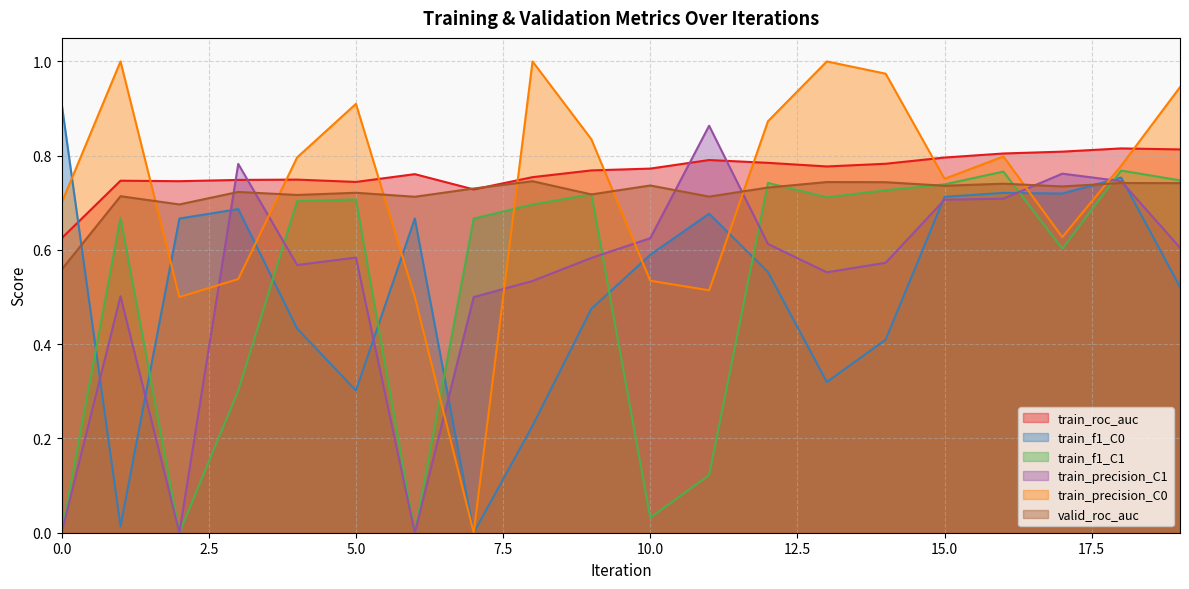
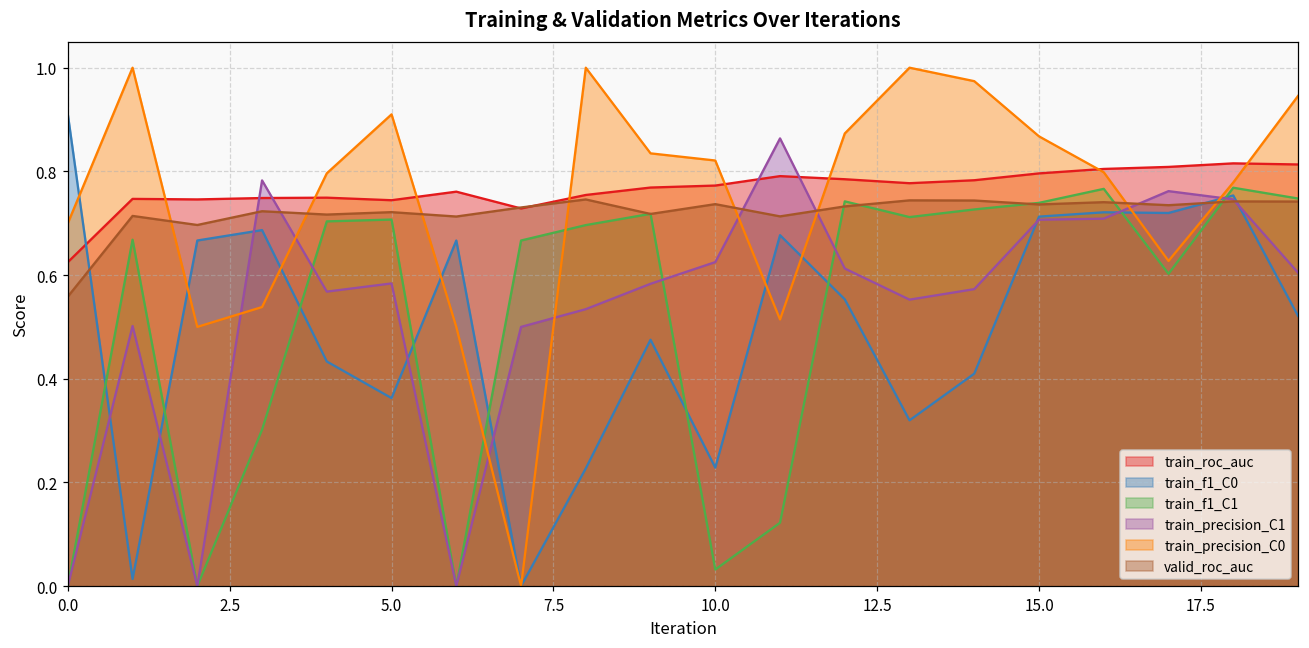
  {
    "train_f1_C0": {
      "0.0": 0.91,
-     "5.0": 0.30,
-     "10.0": 0.59,
+     "5.0": 0.36,
+     "10.0": 0.23,
      "15.0": 0.71
    },
    "train_f1_C1": {
      "5.0": 0.71,
      "10.0": 0.03
    },
    "train_precision_C1": {
      "5.0": 0.58,
      "10.0": 0.63,
      "15.0": 0.71
    },
    "train_precision_C0": {
      "0.0": 0.70,
      "5.0": 0.91,
-     "10.0": 0.53,
-     "15.0": 0.75
+     "10.0": 0.82,
+     "15.0": 0.87
    }
  }
